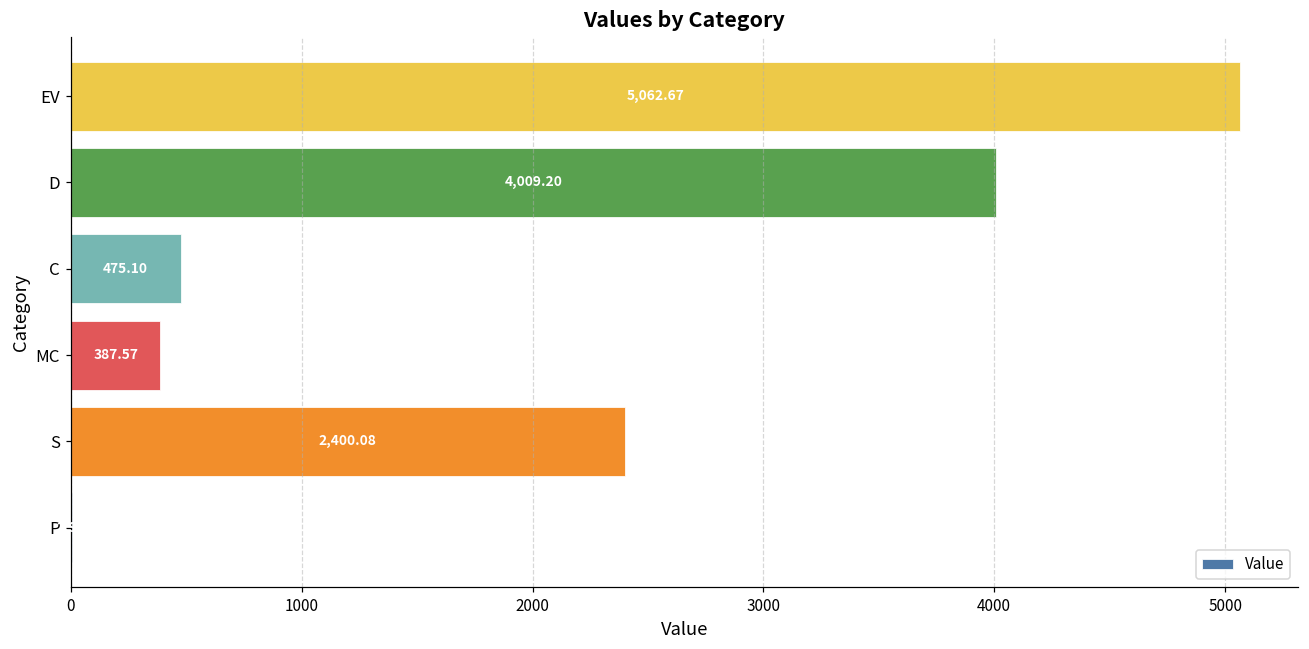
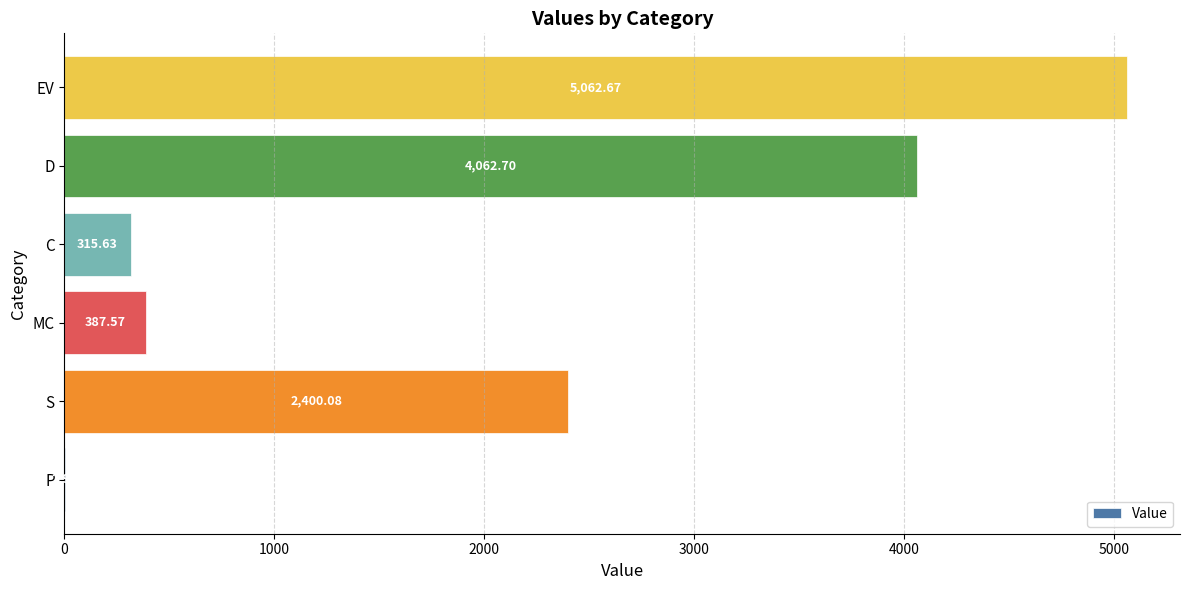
  {
    "EV": "5,062.67",
-   "D": "4,009.20",
-   "C": "475.10",
+   "D": "4,062.70",
+   "C": "315.63",
    "MC": "387.57",
    "S": "2,400.08"
  }
